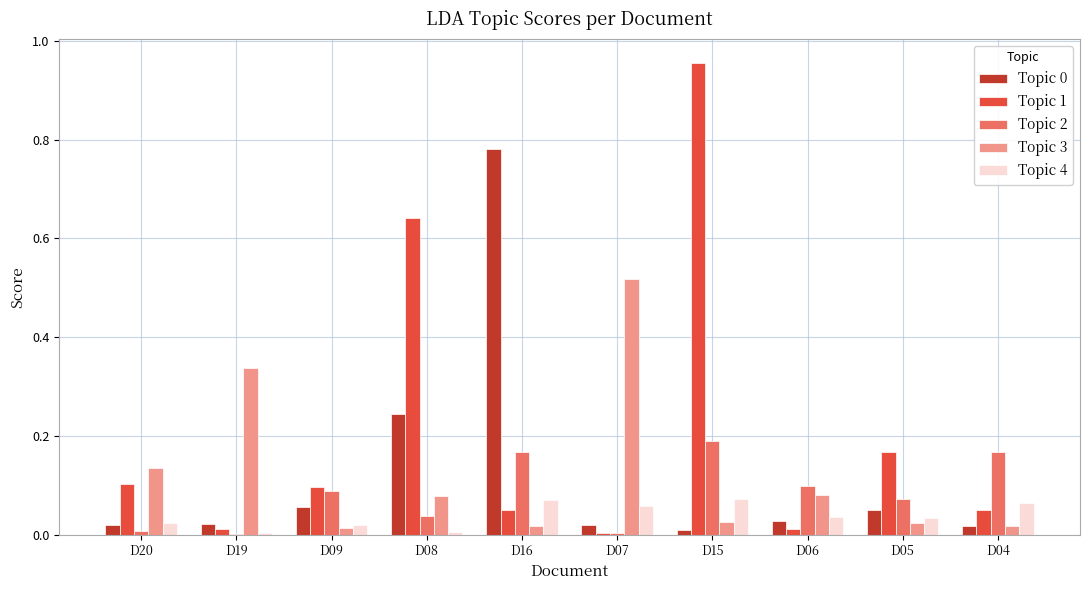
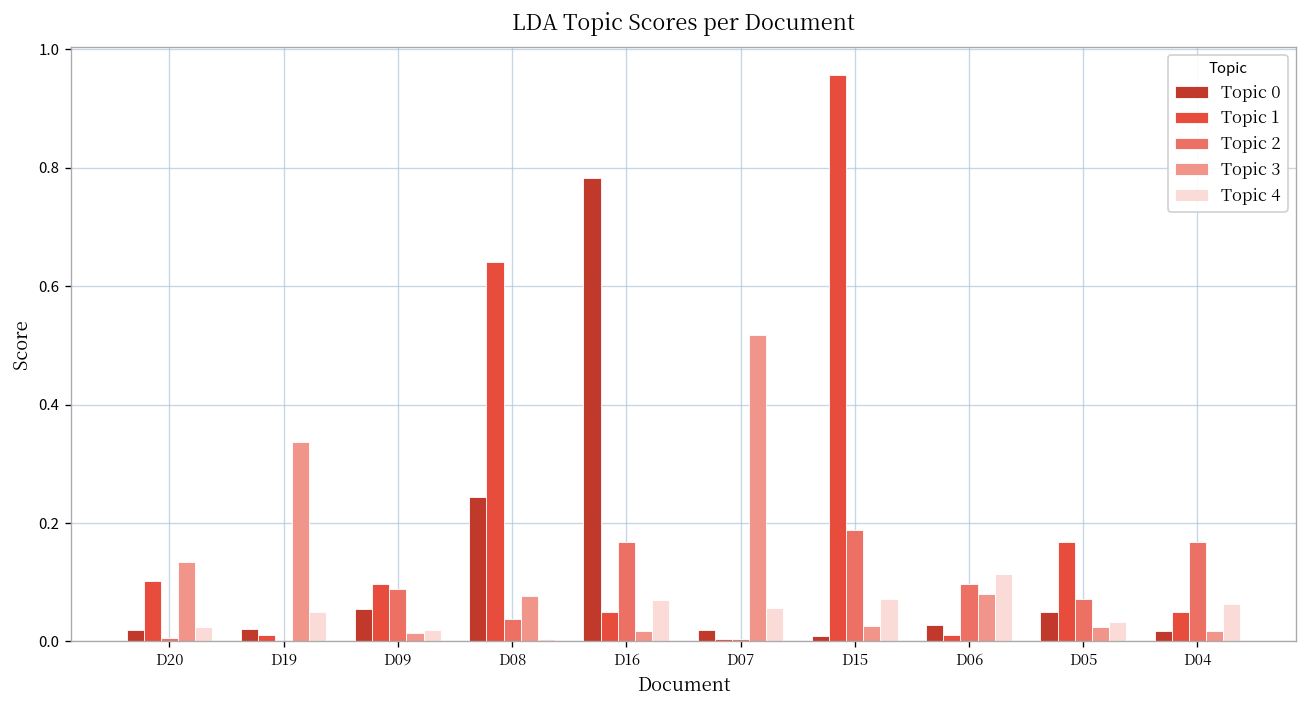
  {
    "Topic 4": {
      "D20": 0.02,
-     "D19": 0.00,
+     "D19": 0.05,
      "D09": 0.02,
      "D16": 0.07,
      "D07": 0.06,
      "D15": 0.07,
-     "D06": 0.03,
+     "D06": 0.11,
      "D05": 0.03,
      "D04": 0.06
    }
  }
